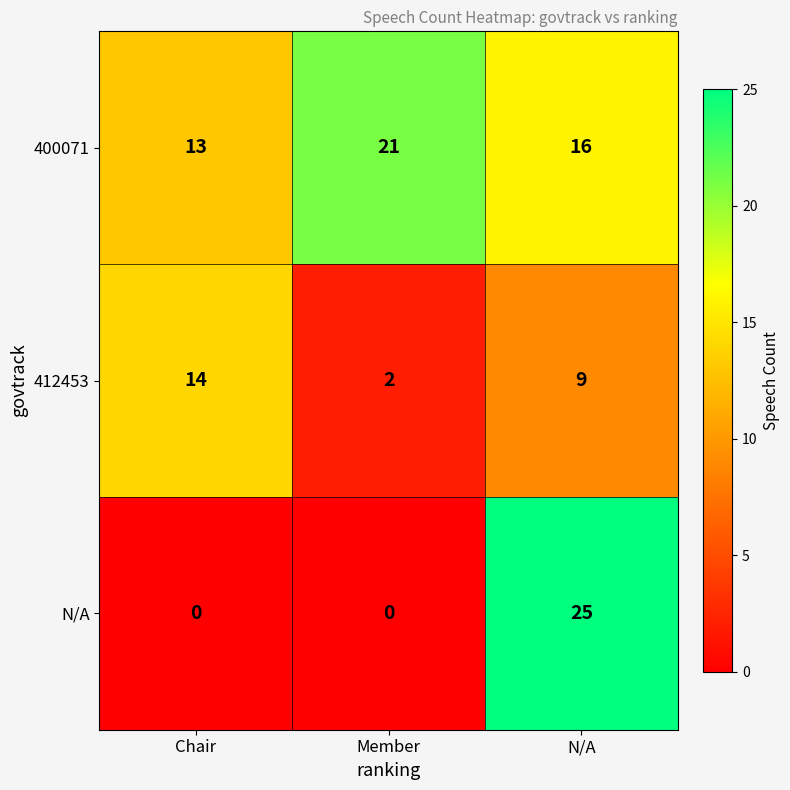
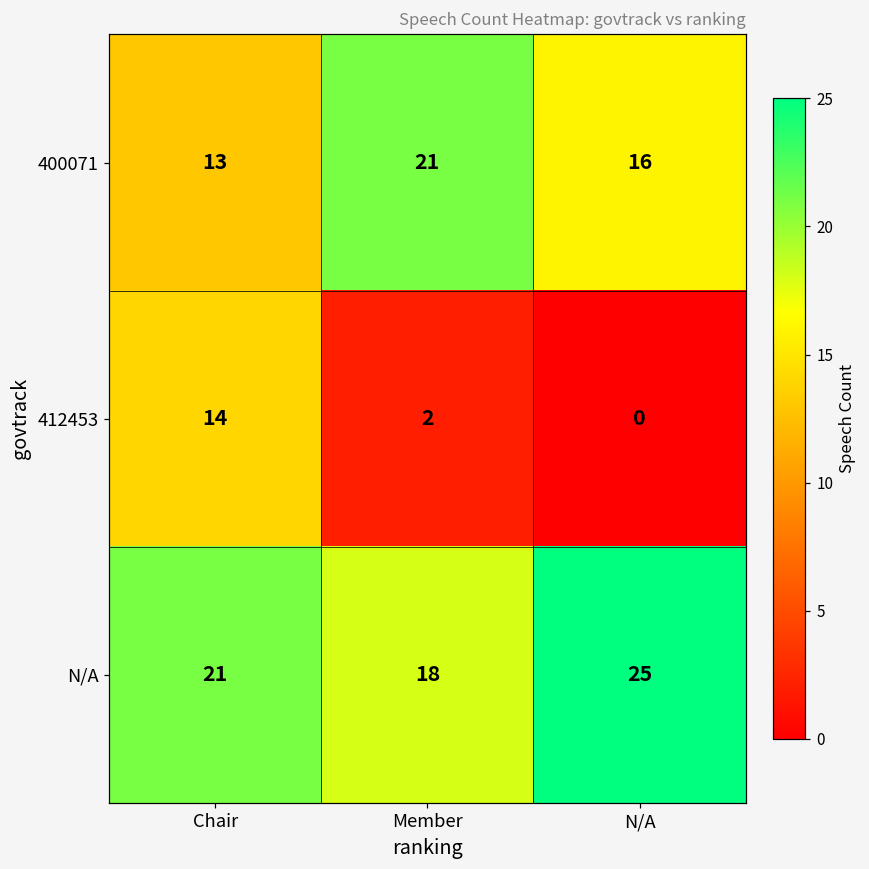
  {
    "400071": {
      "Chair": 13,
      "Member": 21,
      "N/A": 16
    },
    "412453": {
      "Chair": 14,
      "Member": 2,
-     "N/A": 9
+     "N/A": 0
    },
    "N/A": {
-     "Chair": 0,
-     "Member": 0,
+     "Chair": 21,
+     "Member": 18,
      "N/A": 25
    }
  }
